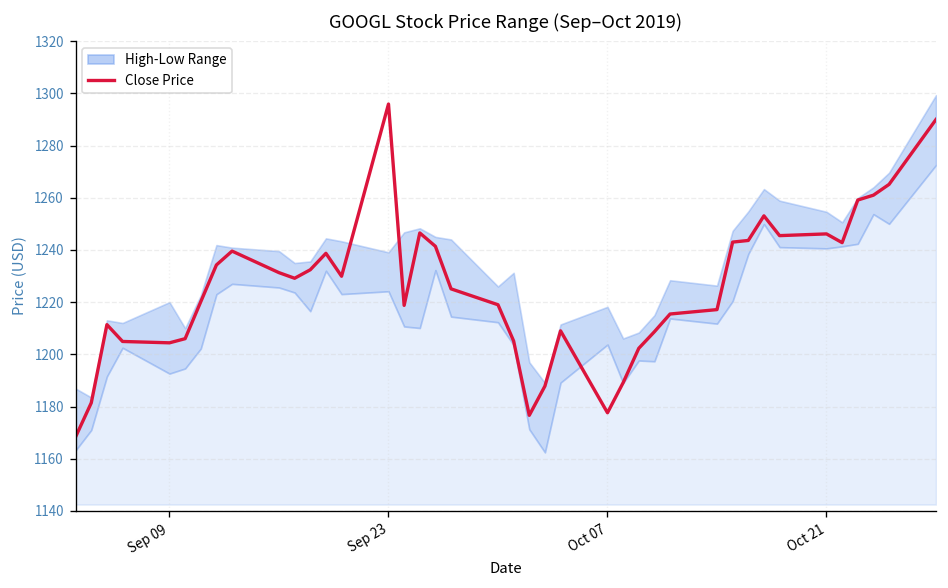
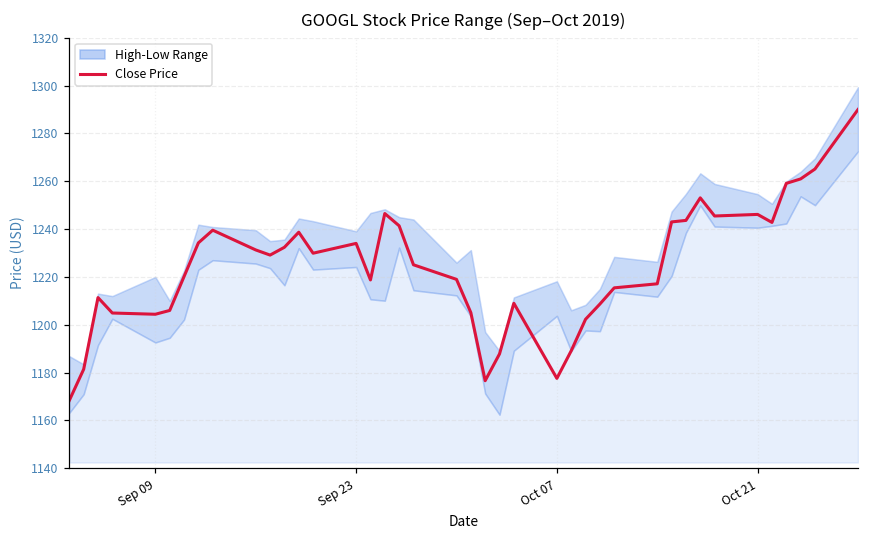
  {
    "Close Price": {
      "Sep 09": 1204,
-     "Sep 23": 1296,
+     "Sep 23": 1234,
      "Oct 07": 1178,
      "Oct 21": 1246
    }
  }
